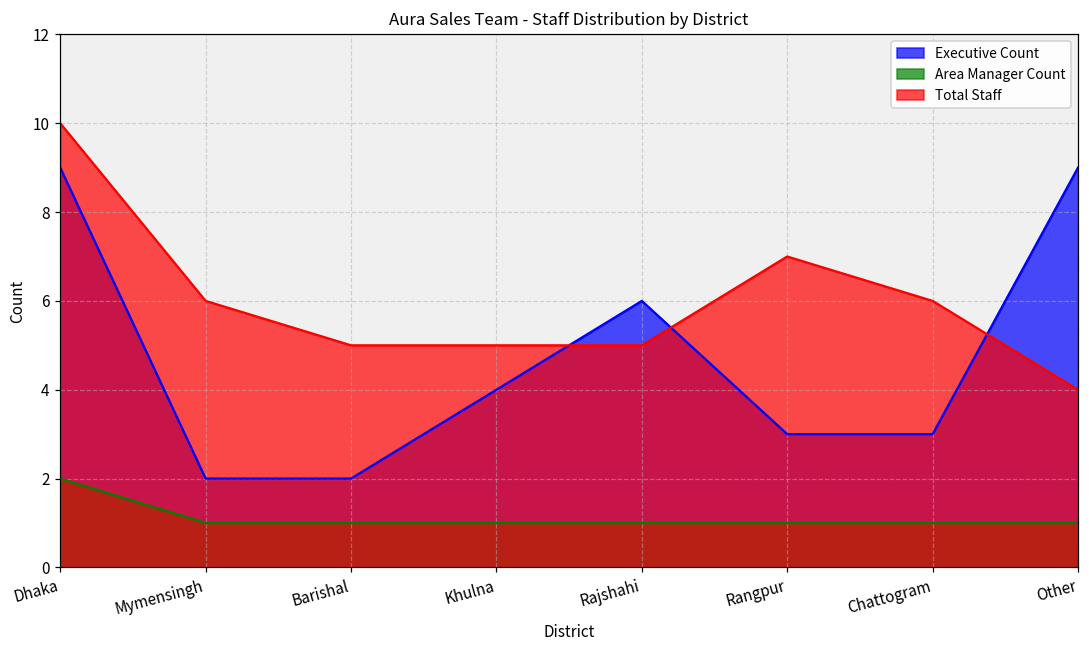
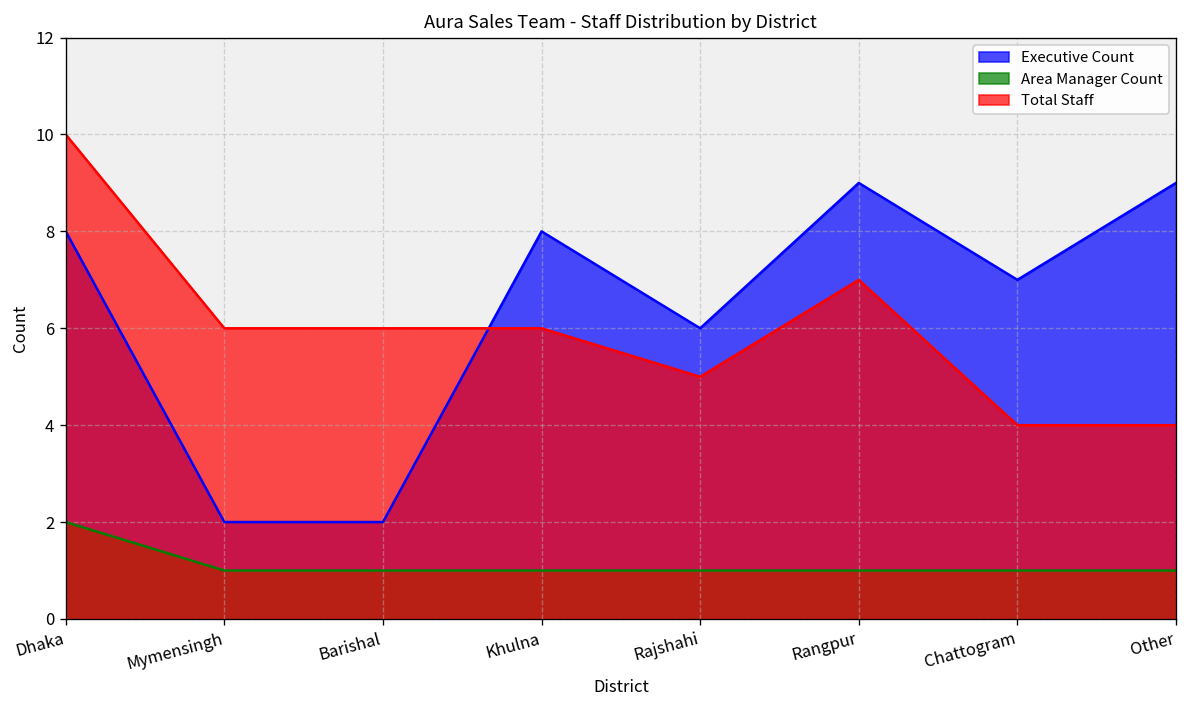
  {
    "Executive Count": {
-     "Dhaka": 9,
+     "Dhaka": 8,
      "Mymensingh": 2,
      "Barishal": 2,
-     "Khulna": 4,
+     "Khulna": 8,
      "Rajshahi": 6,
-     "Rangpur": 3,
-     "Chattogram": 3,
+     "Rangpur": 9,
+     "Chattogram": 7,
      "Other": 9
    },
    "Area Manager Count": {
      "Dhaka": 2,
      "Mymensingh": 1,
      "Barishal": 1,
      "Khulna": 1,
      "Rajshahi": 1,
      "Rangpur": 1,
      "Chattogram": 1,
      "Other": 1
    },
    "Total Staff": {
      "Dhaka": 10,
      "Mymensingh": 6,
-     "Barishal": 5,
-     "Khulna": 5,
+     "Barishal": 6,
+     "Khulna": 6,
      "Rajshahi": 5,
      "Rangpur": 7,
-     "Chattogram": 6,
+     "Chattogram": 4,
      "Other": 4
    }
  }
